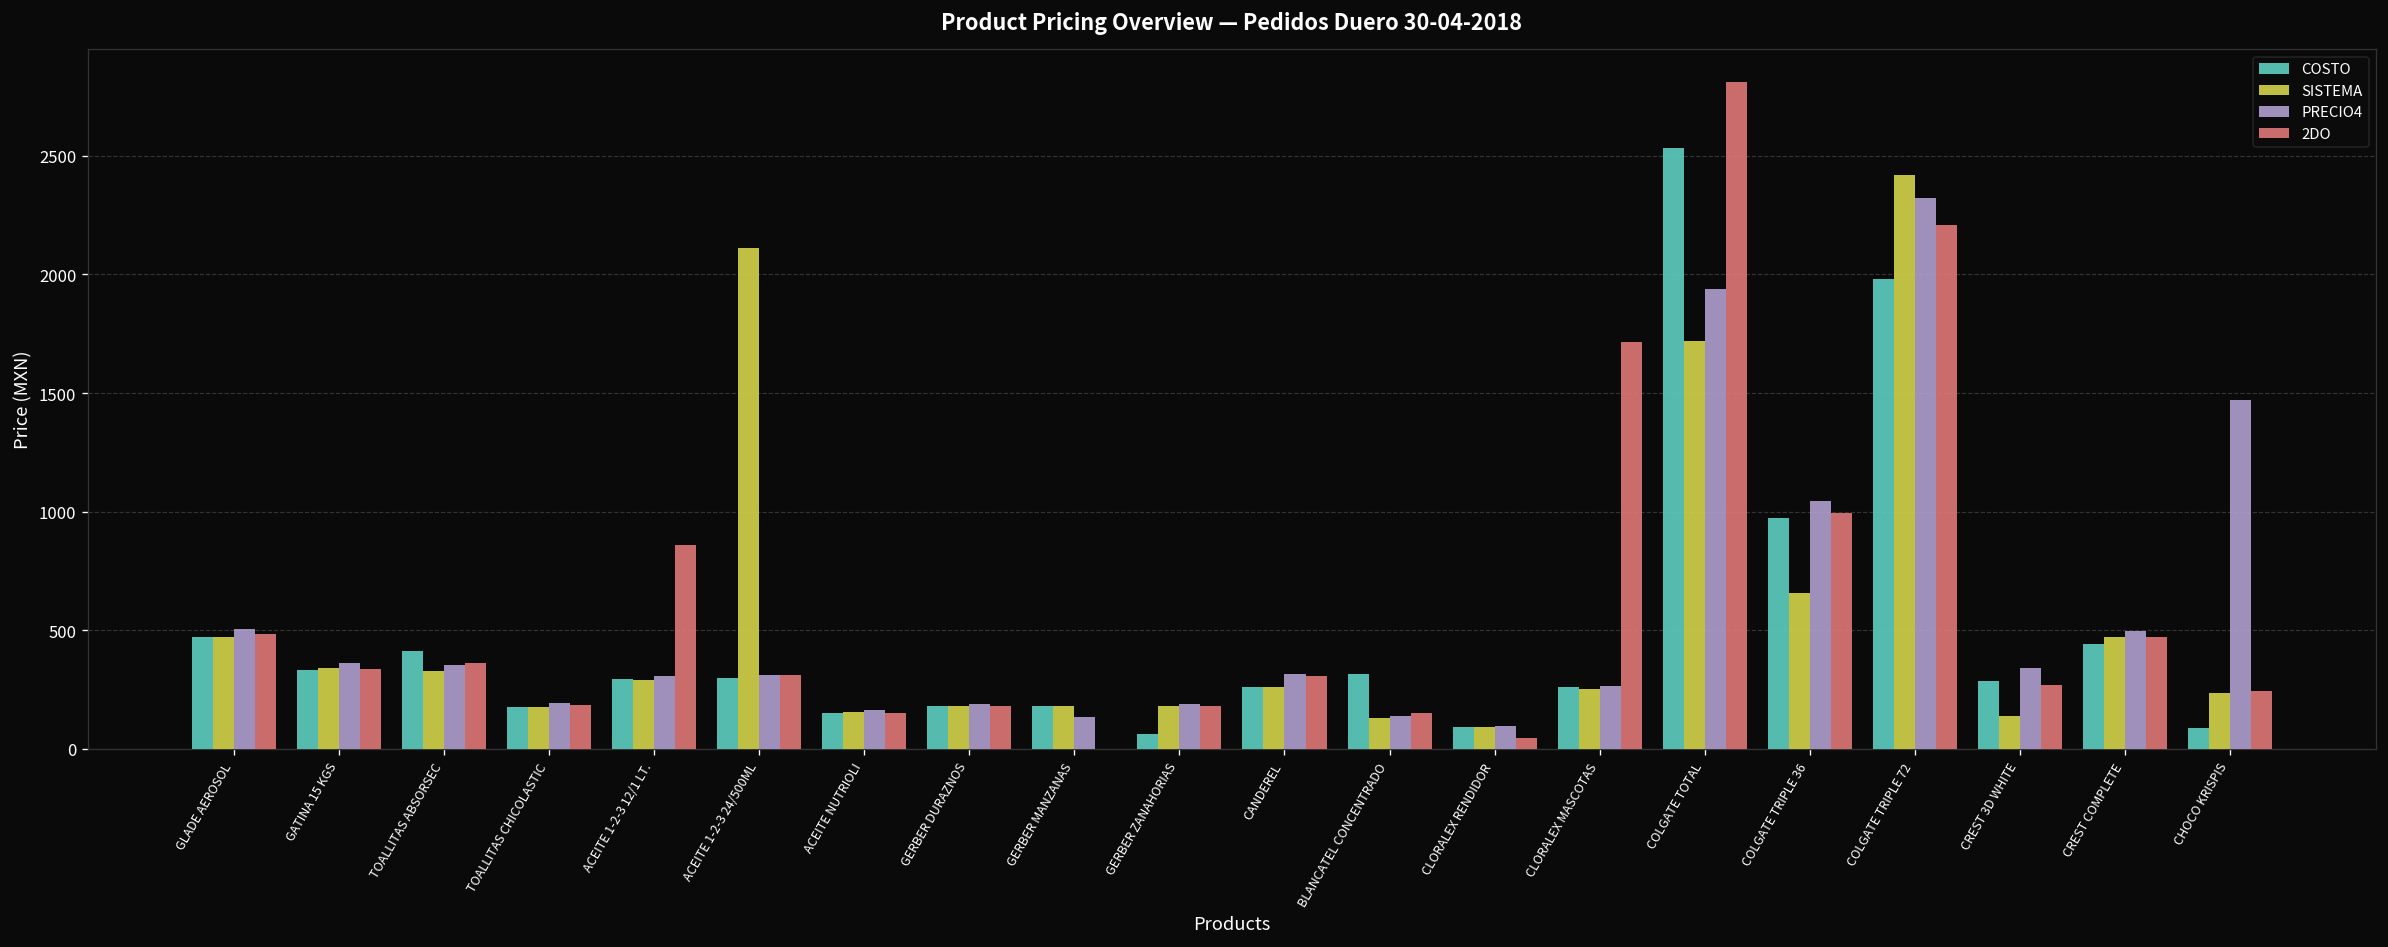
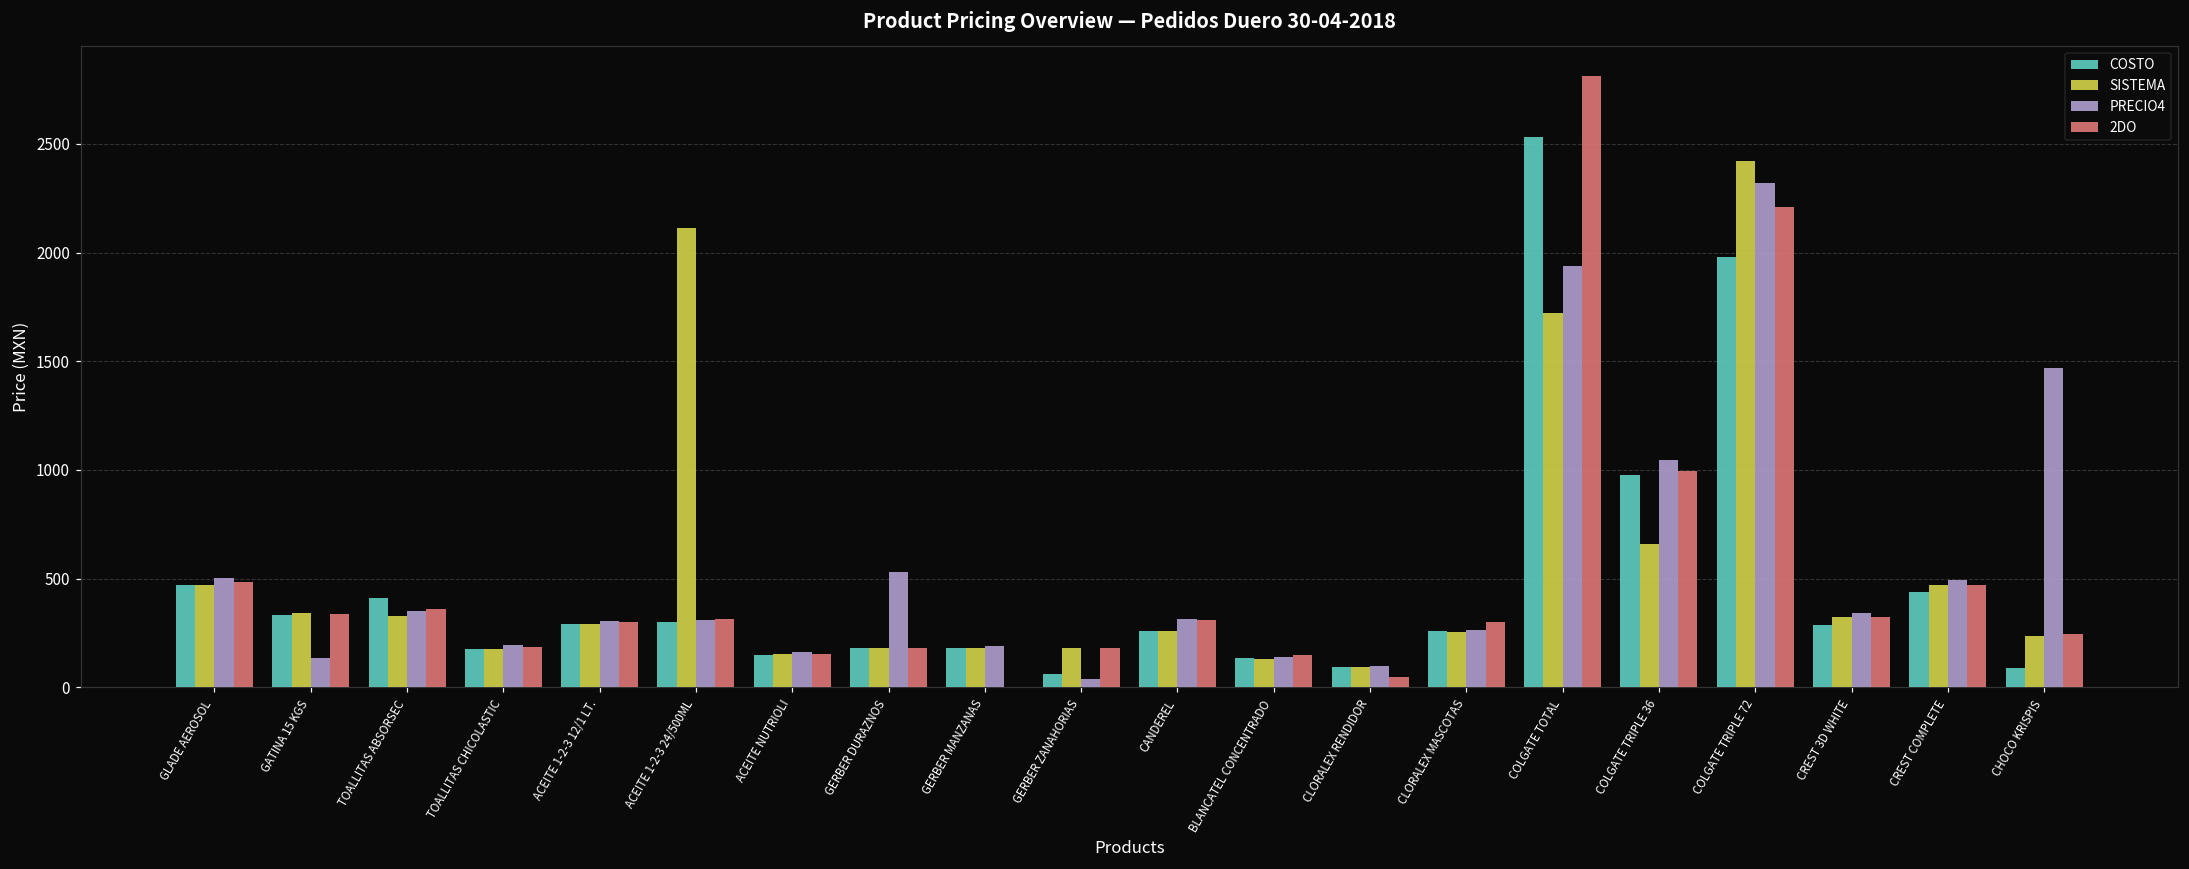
  {
    "COSTO": {
      "GLADE AEROSOL": 470,
      "GATINA 15 KGS": 330,
      "TOALLITAS ABSORSEC": 410,
      "TOALLITAS CHICOLASTIC": 180,
      "ACEITE 1-2-3 12/1 LT.": 290,
      "ACEITE 1-2-3 24/500ML": 300,
      "ACEITE NUTRIOLI": 150,
      "GERBER DURAZNOS": 180,
      "GERBER MANZANAS": 180,
      "GERBER ZANAHORIAS": 60,
      "CANDEREL": 260,
-     "BLANCATEL CONCENTRADO": 320,
+     "BLANCATEL CONCENTRADO": 140,
      "CLORALEX RENDIDOR": 90,
      "CLORALEX MASCOTAS": 260,
      "COLGATE TOTAL": 2530,
      "COLGATE TRIPLE 36": 980,
      "COLGATE TRIPLE 72": 1980,
      "CREST 3D WHITE": 290,
      "CREST COMPLETE": 440,
      "CHOCO KRISPIS": 90
    },
    "SISTEMA": {
      "GLADE AEROSOL": 470,
      "GATINA 15 KGS": 340,
      "TOALLITAS ABSORSEC": 330,
      "TOALLITAS CHICOLASTIC": 180,
      "ACEITE 1-2-3 12/1 LT.": 290,
      "ACEITE 1-2-3 24/500ML": 2110,
      "ACEITE NUTRIOLI": 160,
      "GERBER DURAZNOS": 180,
      "GERBER MANZANAS": 180,
      "GERBER ZANAHORIAS": 180,
      "CANDEREL": 260,
      "BLANCATEL CONCENTRADO": 130,
      "CLORALEX RENDIDOR": 90,
      "CLORALEX MASCOTAS": 250,
      "COLGATE TOTAL": 1720,
      "COLGATE TRIPLE 36": 660,
      "COLGATE TRIPLE 72": 2420,
-     "CREST 3D WHITE": 140,
+     "CREST 3D WHITE": 320,
      "CREST COMPLETE": 470,
      "CHOCO KRISPIS": 230
    },
    "PRECIO4": {
      "GLADE AEROSOL": 500,
-     "GATINA 15 KGS": 360,
+     "GATINA 15 KGS": 140,
      "TOALLITAS ABSORSEC": 350,
      "TOALLITAS CHICOLASTIC": 190,
      "ACEITE 1-2-3 12/1 LT.": 310,
      "ACEITE 1-2-3 24/500ML": 310,
      "ACEITE NUTRIOLI": 160,
-     "GERBER DURAZNOS": 190,
-     "GERBER MANZANAS": 140,
-     "GERBER ZANAHORIAS": 190,
+     "GERBER DURAZNOS": 530,
+     "GERBER MANZANAS": 190,
+     "GERBER ZANAHORIAS": 40,
      "CANDEREL": 320,
      "BLANCATEL CONCENTRADO": 140,
      "CLORALEX RENDIDOR": 100,
      "CLORALEX MASCOTAS": 270,
      "COLGATE TOTAL": 1940,
      "COLGATE TRIPLE 36": 1040,
      "COLGATE TRIPLE 72": 2320,
      "CREST 3D WHITE": 340,
      "CREST COMPLETE": 500,
      "CHOCO KRISPIS": 1470
    },
    "2DO": {
      "GLADE AEROSOL": 480,
      "GATINA 15 KGS": 340,
      "TOALLITAS ABSORSEC": 360,
      "TOALLITAS CHICOLASTIC": 180,
-     "ACEITE 1-2-3 12/1 LT.": 860,
+     "ACEITE 1-2-3 12/1 LT.": 300,
      "ACEITE 1-2-3 24/500ML": 310,
      "ACEITE NUTRIOLI": 150,
      "GERBER DURAZNOS": 180,
      "GERBER MANZANAS": 0,
      "GERBER ZANAHORIAS": 180,
      "CANDEREL": 310,
      "BLANCATEL CONCENTRADO": 150,
      "CLORALEX RENDIDOR": 50,
-     "CLORALEX MASCOTAS": 1720,
+     "CLORALEX MASCOTAS": 300,
      "COLGATE TOTAL": 2810,
      "COLGATE TRIPLE 36": 1000,
      "COLGATE TRIPLE 72": 2210,
-     "CREST 3D WHITE": 270,
+     "CREST 3D WHITE": 320,
      "CREST COMPLETE": 470,
      "CHOCO KRISPIS": 240
    }
  }
